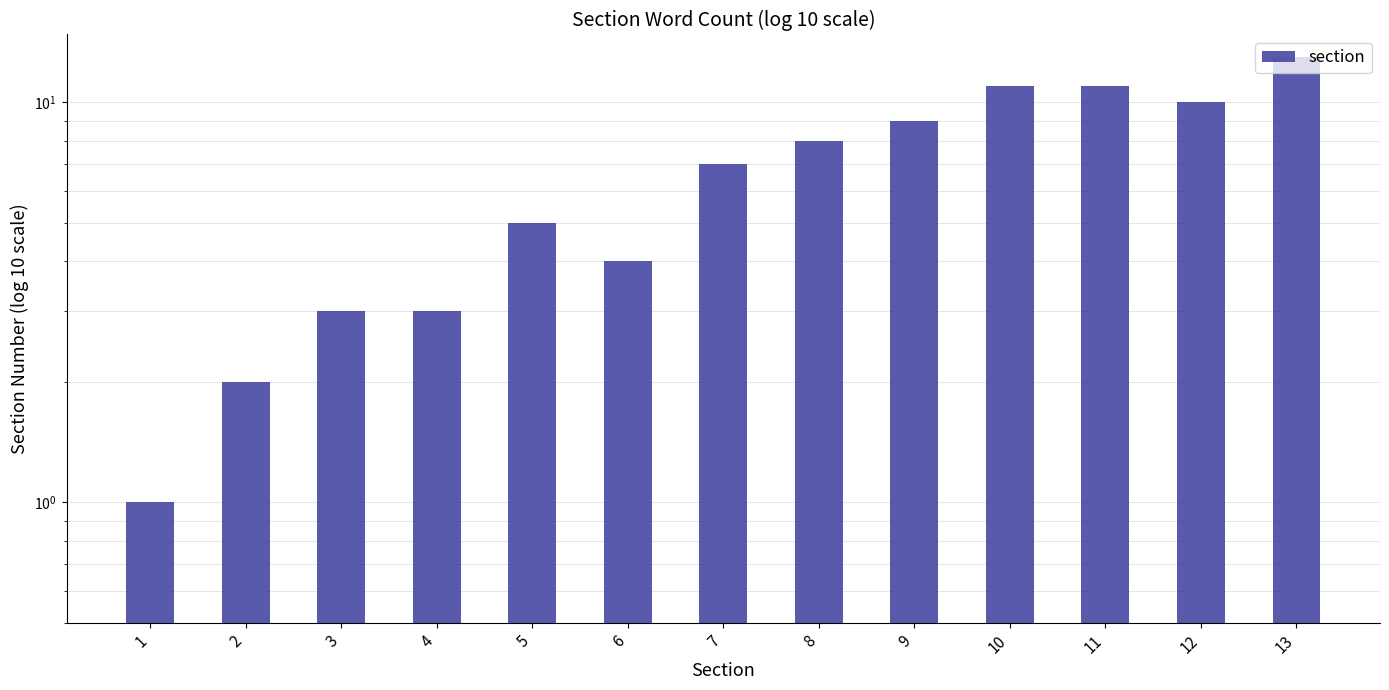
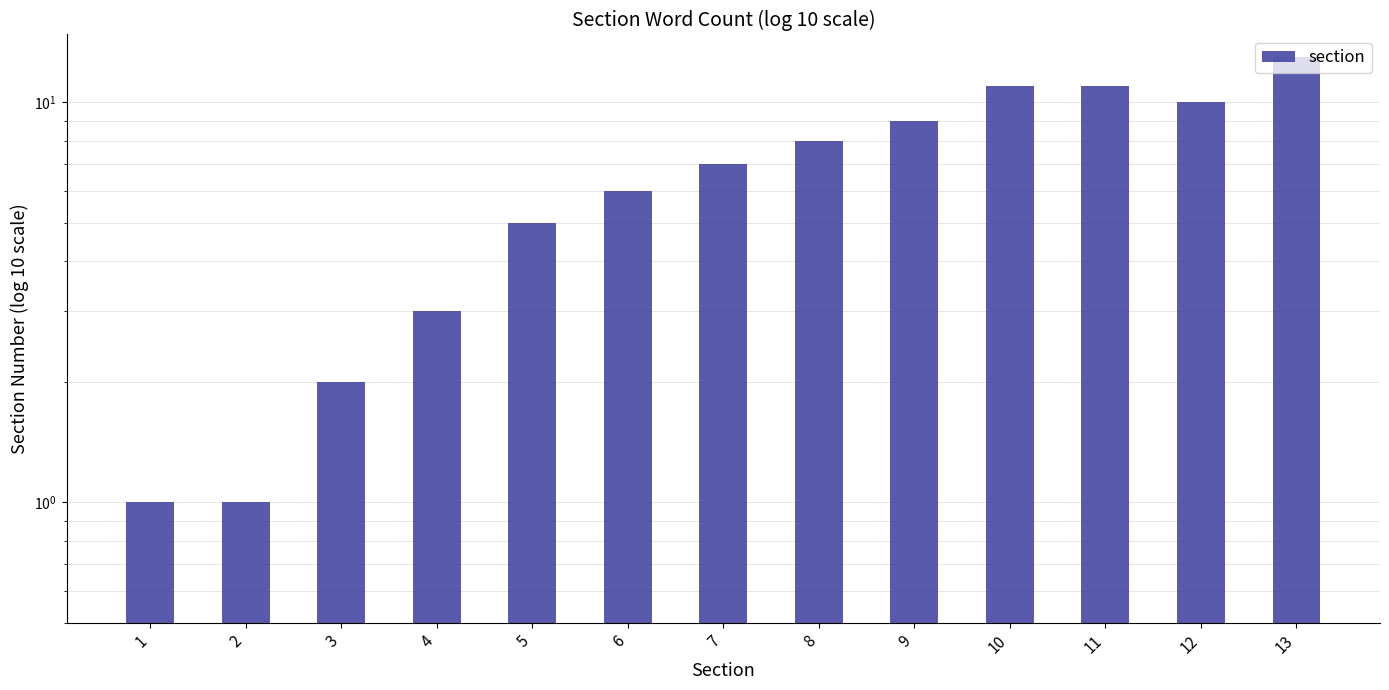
  {
    "1": 1,
-   "2": 2,
-   "3": 3,
+   "2": 1,
+   "3": 2,
    "4": 3,
    "5": 5,
-   "6": 4,
+   "6": 6,
    "7": 7,
    "8": 8,
    "9": 9,
    "10": 11,
    "11": 11,
    "12": 10
  }
